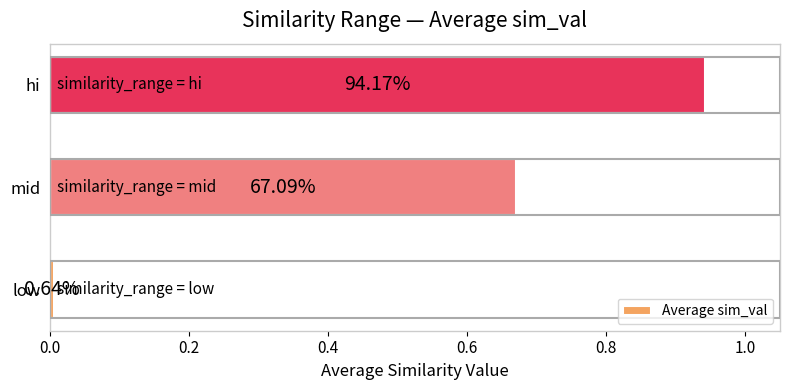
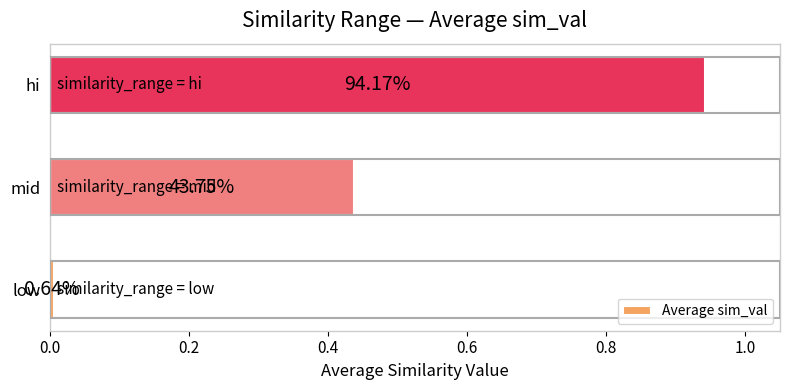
  {
    "hi": "94.17%",
-   "mid": "67.09%"
+   "mid": "43.75%"
  }
